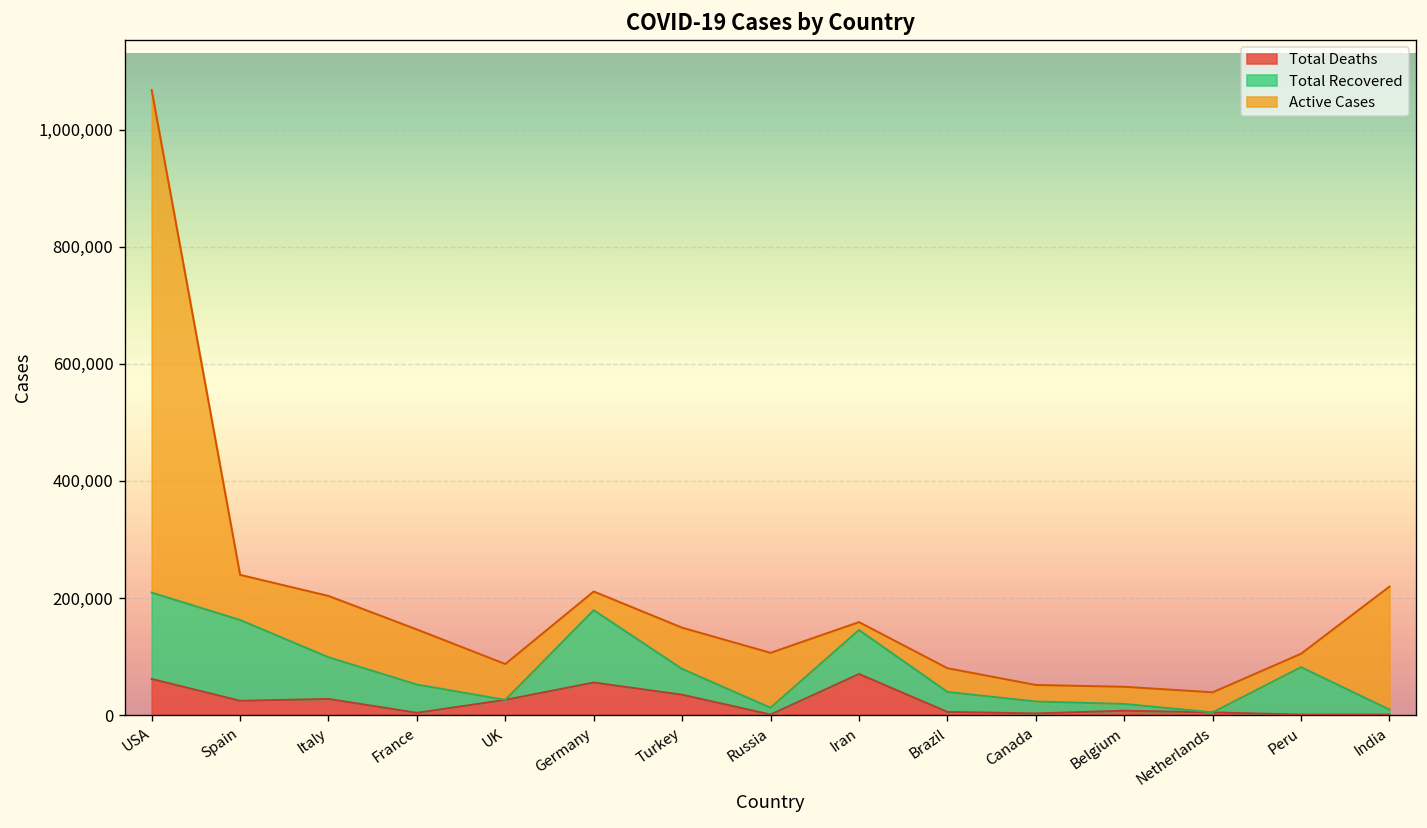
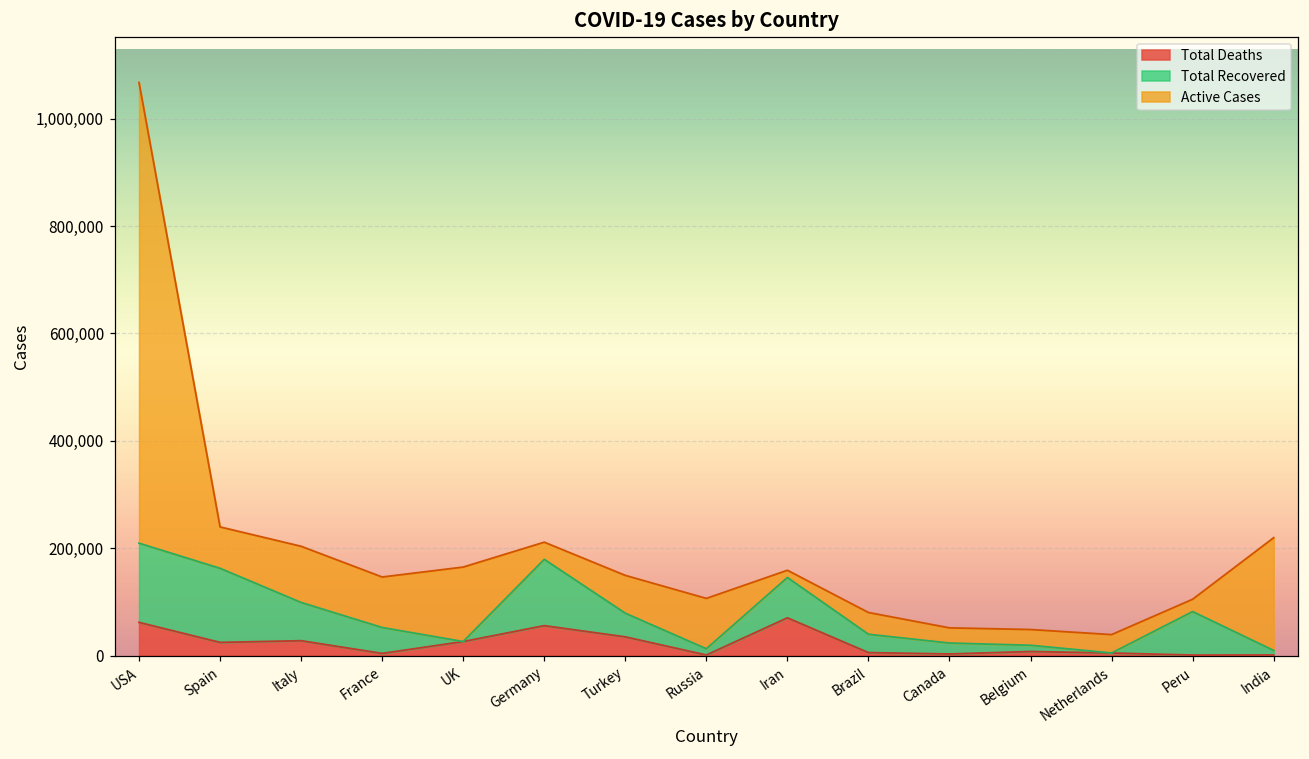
  {
    "Total Deaths": {
      "USA": "60,000",
      "Spain": "20,000",
      "Italy": "30,000",
      "France": "0",
      "Germany": "60,000",
      "Turkey": "30,000",
      "Russia": "0",
      "Iran": "70,000",
      "Brazil": "10,000",
      "Canada": "0",
      "Belgium": "10,000",
      "Peru": "0",
      "India": "0"
    },
    "Total Recovered": {
      "USA": "150,000",
      "Spain": "140,000",
      "Italy": "70,000",
      "France": "50,000",
      "Germany": "120,000",
      "Turkey": "40,000",
      "Russia": "10,000",
      "Iran": "80,000",
      "Brazil": "30,000",
      "Canada": "20,000",
      "Belgium": "10,000",
      "Peru": "80,000",
      "India": "10,000"
    },
    "Active Cases": {
      "USA": "860,000",
      "Spain": "80,000",
      "Italy": "100,000",
      "France": "90,000",
-     "UK": "60,000",
+     "UK": "140,000",
      "Germany": "30,000",
      "Turkey": "70,000",
      "Russia": "90,000",
      "Iran": "10,000",
      "Brazil": "40,000",
      "Canada": "30,000",
      "Belgium": "30,000",
      "Netherlands": "30,000",
      "Peru": "20,000",
      "India": "210,000"
    }
  }
